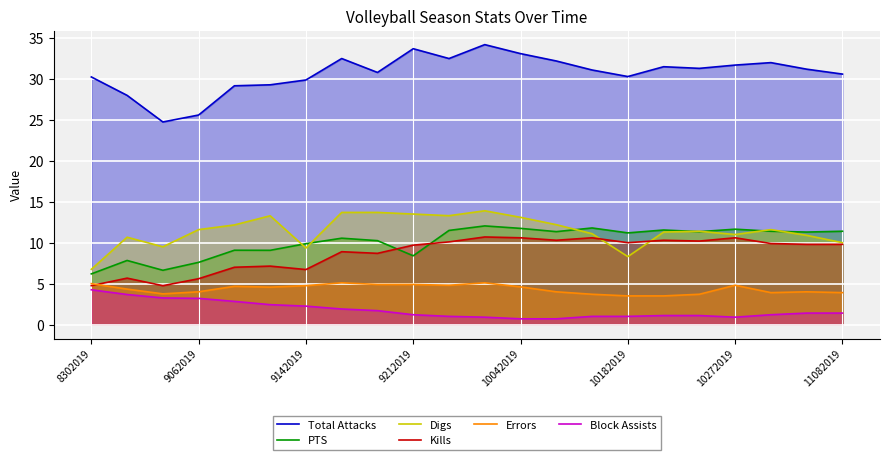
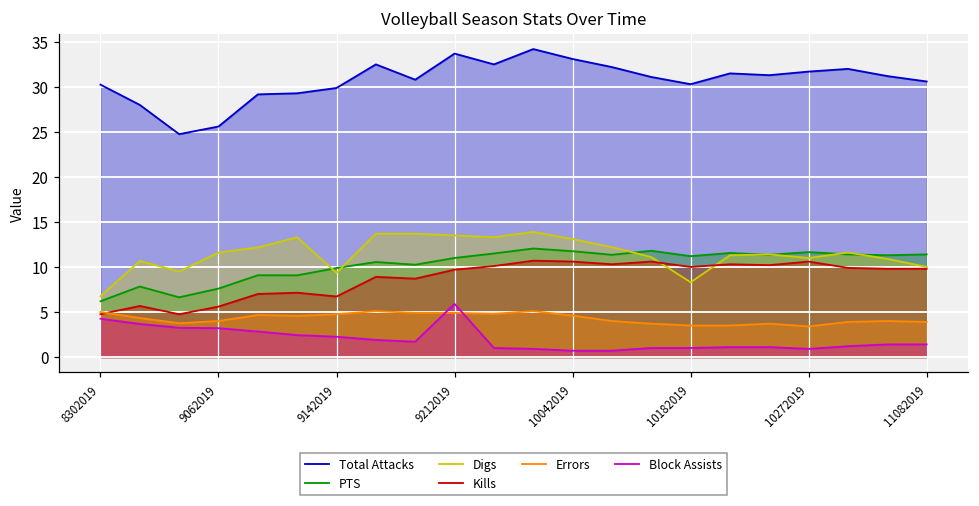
  {
    "Total Attacks": {
      "8302019": 30,
      "9062019": 26,
      "9142019": 30,
      "9212019": 34,
      "10042019": 33,
      "10182019": 30,
      "10272019": 32,
      "11082019": 31
    },
    "PTS": {
      "8302019": 6,
      "9062019": 8,
      "9142019": 10,
-     "9212019": 8,
+     "9212019": 11,
      "10042019": 12,
      "10182019": 11,
      "10272019": 12,
      "11082019": 11
    },
    "Digs": {
      "8302019": 7,
      "9062019": 12,
      "9142019": 9,
      "9212019": 14,
      "10042019": 13,
      "10182019": 8,
      "10272019": 11
    },
    "Kills": {
      "9062019": 6,
      "9142019": 7,
      "9212019": 10,
      "10042019": 11,
      "10182019": 10,
      "10272019": 11
    },
    "Errors": {
      "9062019": 4,
      "9142019": 5,
      "9212019": 5,
      "10042019": 5,
      "10182019": 4,
-     "10272019": 5,
+     "10272019": 3,
      "11082019": 4
    },
    "Block Assists": {
      "8302019": 4,
      "9062019": 3,
      "9142019": 2,
-     "9212019": 1,
+     "9212019": 6,
      "10042019": 1,
      "10182019": 1,
      "10272019": 1,
      "11082019": 1
    }
  }
